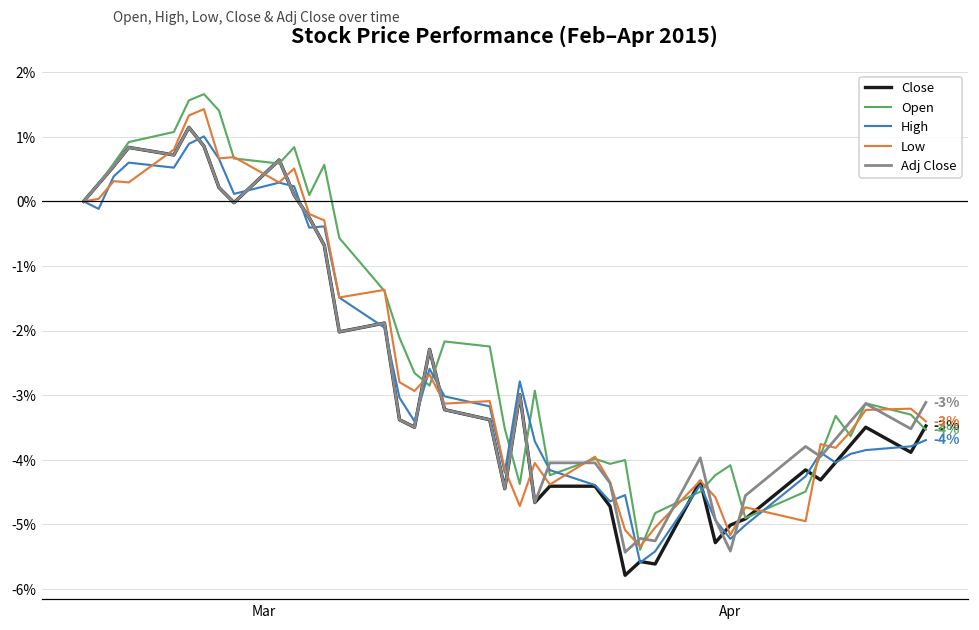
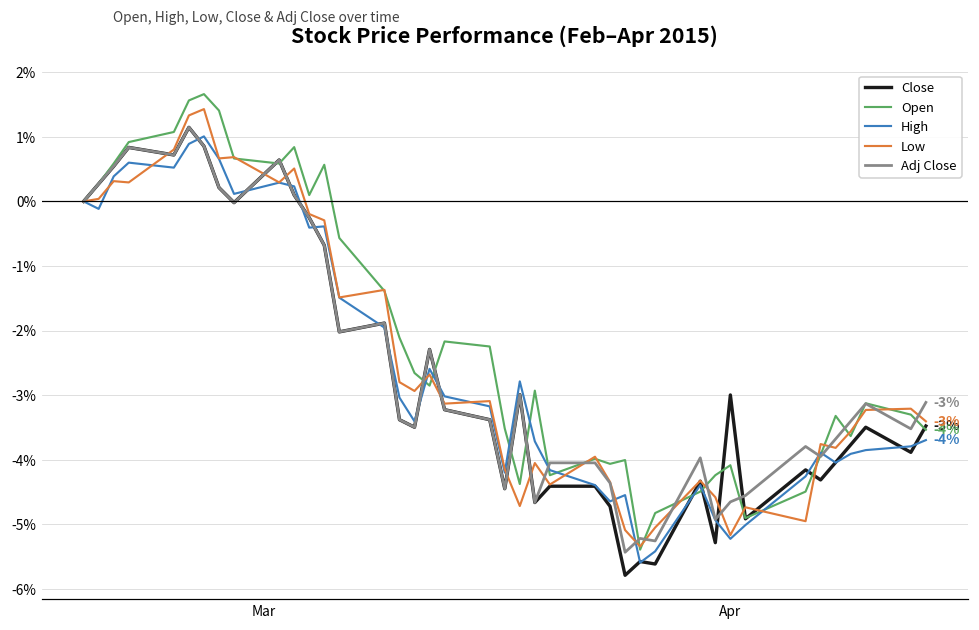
  {
    "Close": {
-     "Apr": "-5.0%"
+     "Apr": "-3.0%"
    },
    "Open": {
      "Apr": "-4.1%"
    },
    "High": {
      "Apr": "-5.2%"
    },
    "Low": {
      "Apr": "-5.2%"
    },
    "Adj Close": {
-     "Apr": "-5.4%"
+     "Apr": "-4.7%"
    }
  }
